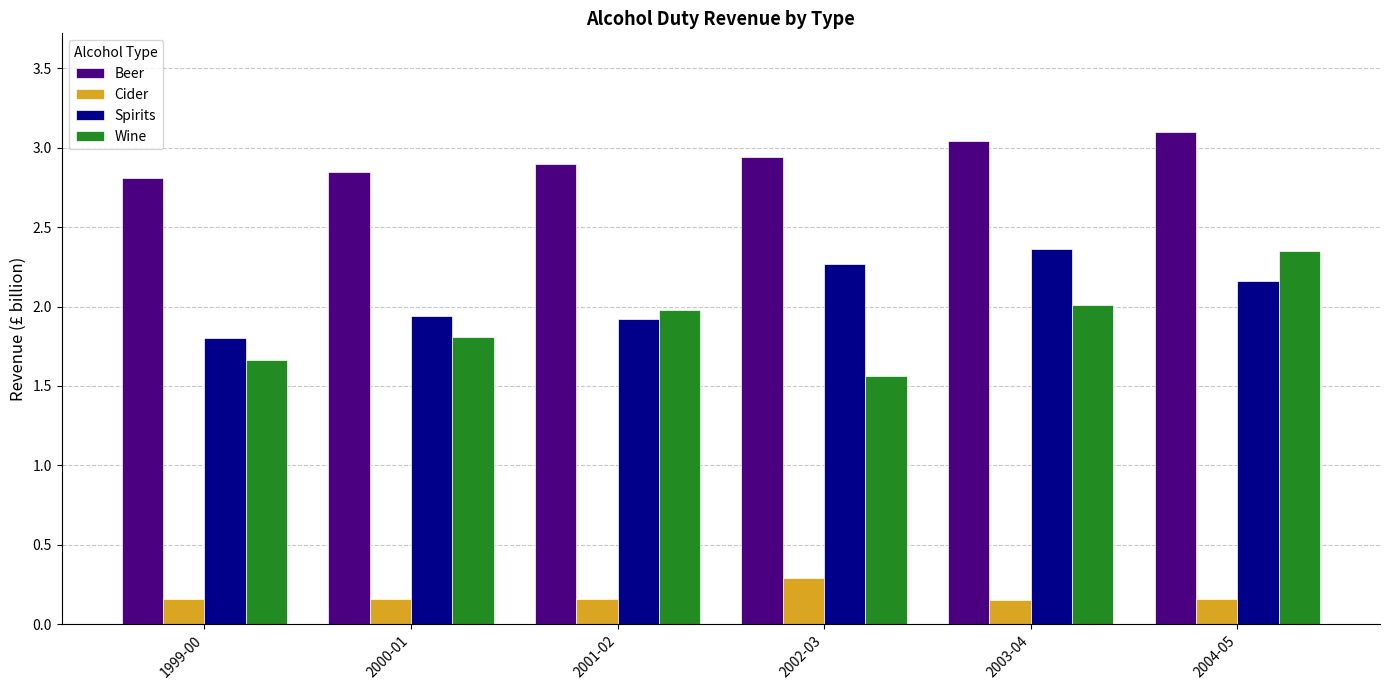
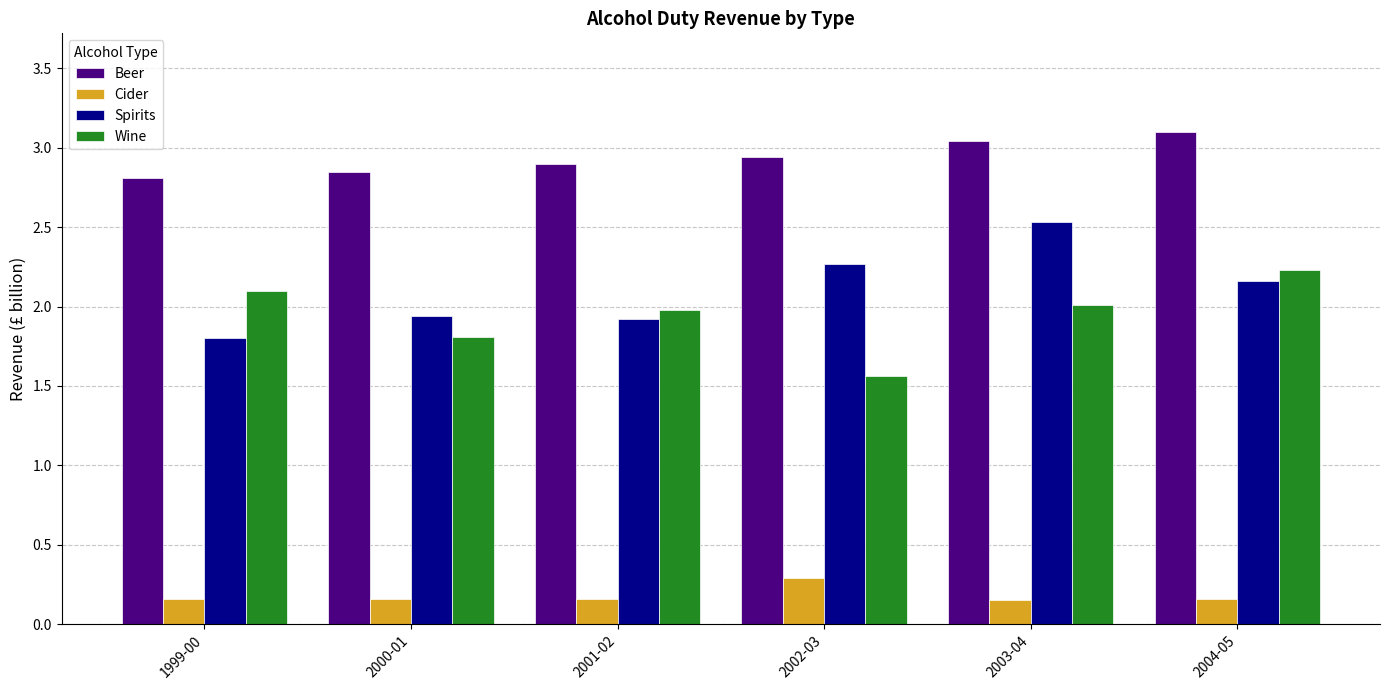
  {
    "Beer": {
      "1999-00": 2.81,
      "2000-01": 2.85,
      "2001-02": 2.90,
      "2002-03": 2.94,
      "2003-04": 3.04,
      "2004-05": 3.10
    },
    "Cider": {
      "1999-00": 0.16,
      "2000-01": 0.16,
      "2001-02": 0.16,
      "2002-03": 0.29,
      "2003-04": 0.15,
      "2004-05": 0.16
    },
    "Spirits": {
      "1999-00": 1.80,
      "2000-01": 1.94,
      "2001-02": 1.92,
      "2002-03": 2.27,
-     "2003-04": 2.36,
+     "2003-04": 2.53,
      "2004-05": 2.16
    },
    "Wine": {
-     "1999-00": 1.66,
+     "1999-00": 2.10,
      "2000-01": 1.81,
      "2001-02": 1.98,
      "2002-03": 1.56,
      "2003-04": 2.01,
-     "2004-05": 2.35
+     "2004-05": 2.23
    }
  }
